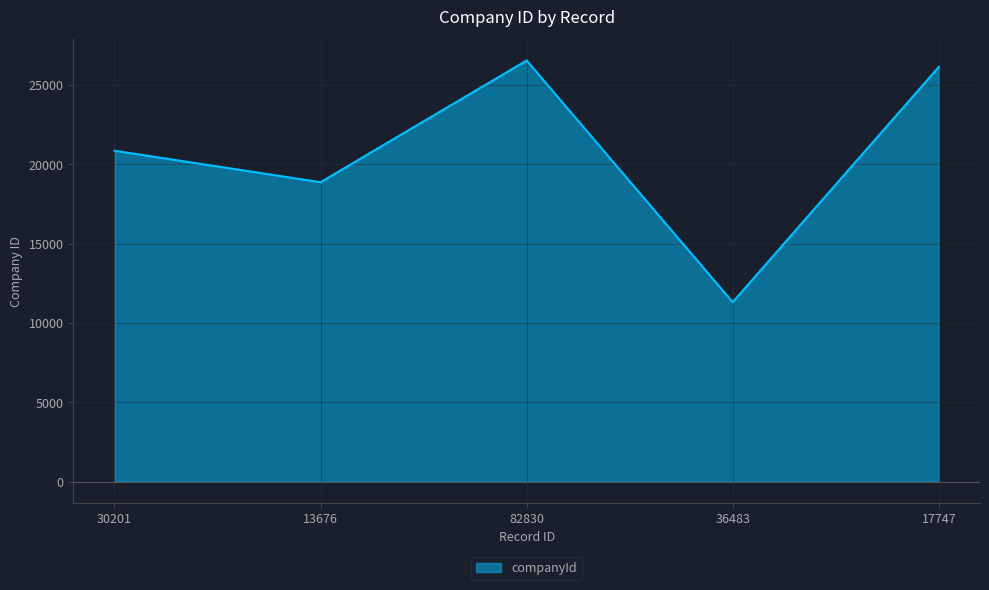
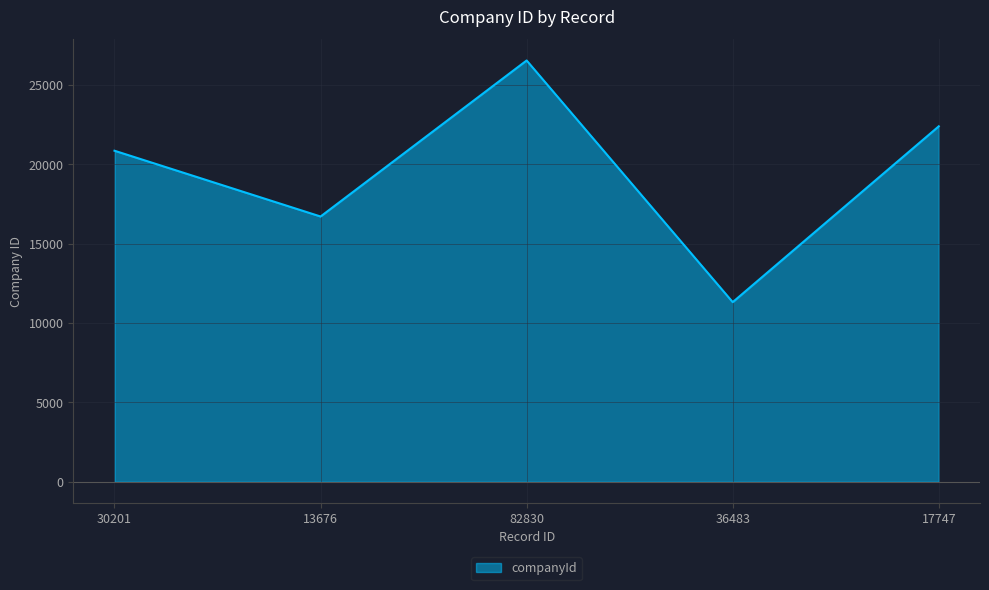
  {
    "30201": 20900,
-   "13676": 18900,
+   "13676": 16700,
    "82830": 26500,
    "36483": 11300,
-   "17747": 26100
+   "17747": 22400
  }
